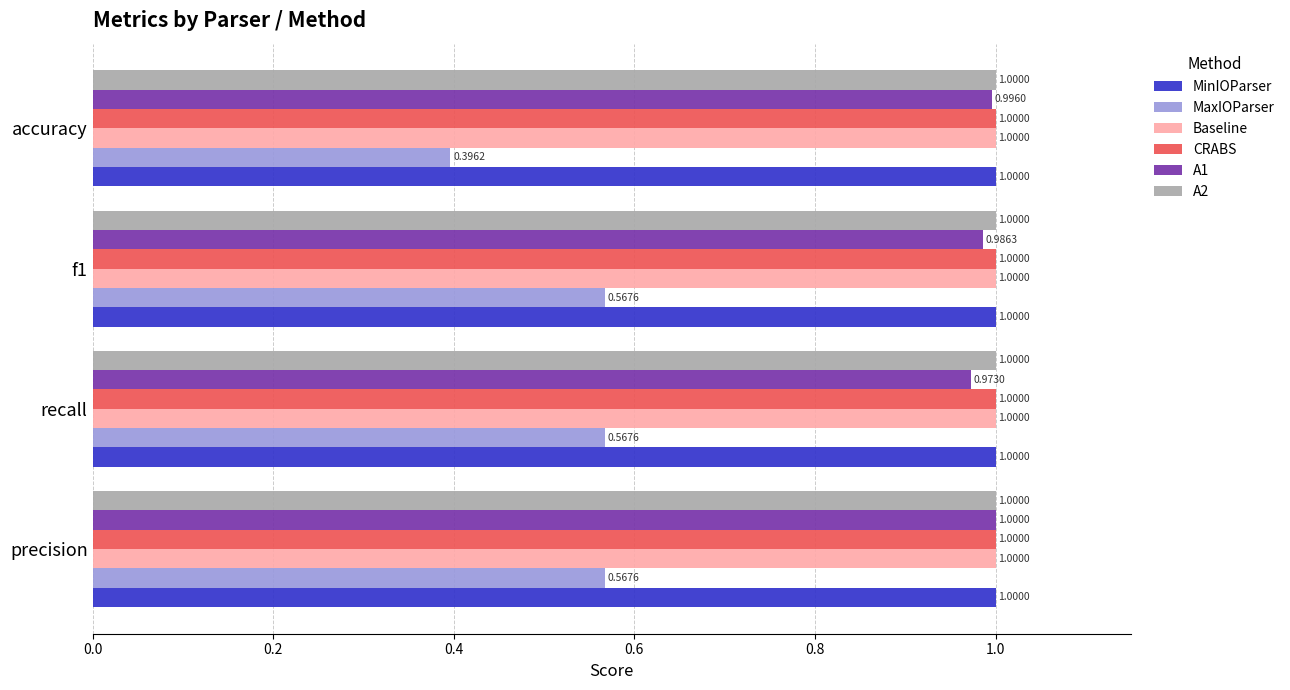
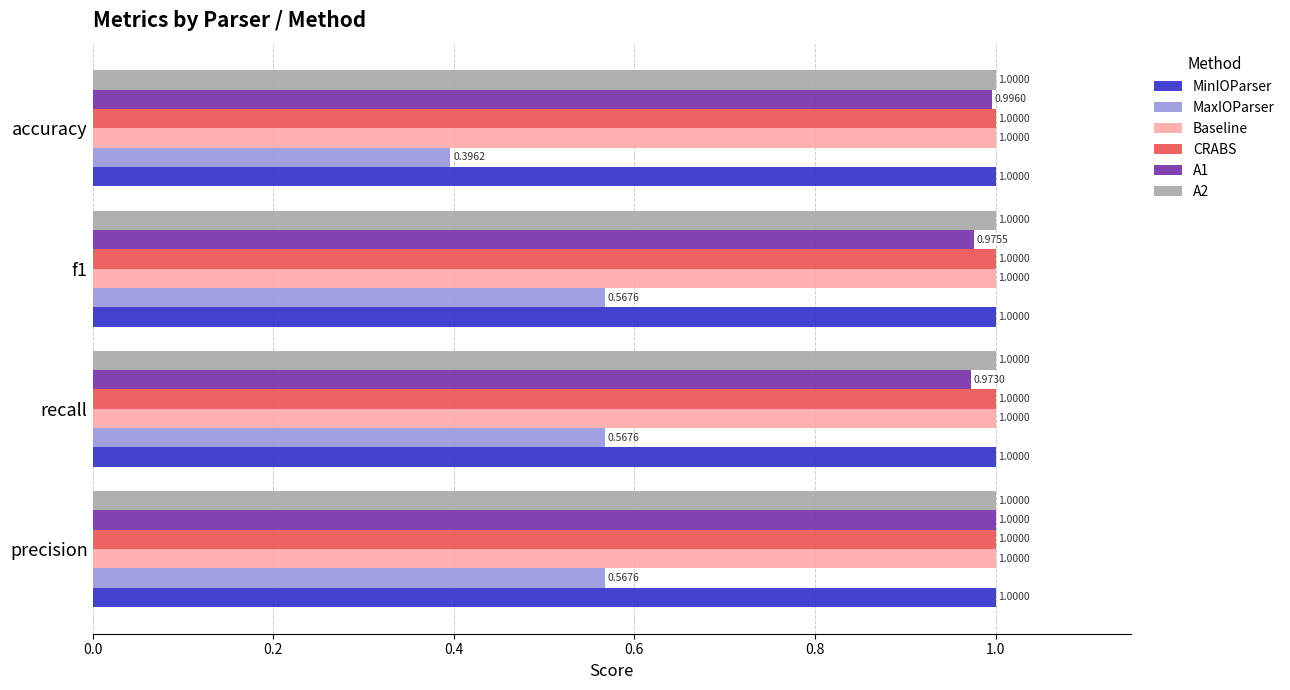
  {
    "MinIOParser": {
      "accuracy": 1.0000,
      "f1": 1.0000,
      "recall": 1.0000,
      "precision": 1.0000
    },
    "Baseline": {
      "accuracy": 1.0000,
      "f1": 1.0000,
      "recall": 1.0000,
      "precision": 1.0000
    },
    "CRABS": {
      "accuracy": 1.0000,
      "f1": 1.0000,
      "recall": 1.0000,
      "precision": 1.0000
    },
    "A1": {
      "accuracy": 0.9960,
-     "f1": 0.9863,
+     "f1": 0.9755,
      "recall": 0.9730,
      "precision": 1.0000
    }
  }
